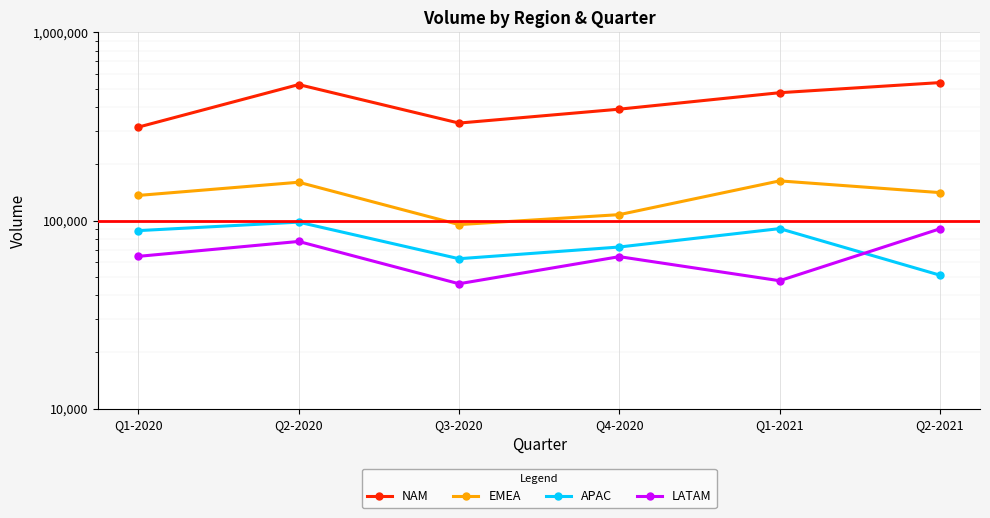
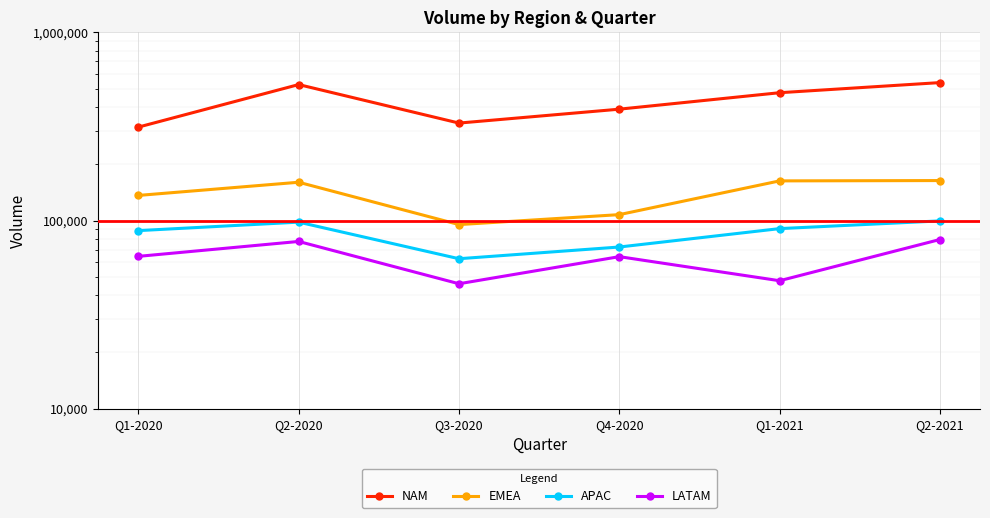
  {
    "NAM": {
      "Q1-2020": "310,000",
      "Q2-2020": "530,000",
      "Q3-2020": "330,000",
      "Q4-2020": "390,000",
      "Q1-2021": "480,000",
      "Q2-2021": "540,000"
    },
    "EMEA": {
      "Q1-2020": "140,000",
      "Q2-2020": "160,000",
      "Q3-2020": "100,000",
      "Q4-2020": "110,000",
      "Q1-2021": "160,000",
-     "Q2-2021": "140,000"
+     "Q2-2021": "160,000"
    },
    "APAC": {
      "Q1-2020": "90,000",
      "Q2-2020": "100,000",
      "Q3-2020": "63,000",
      "Q4-2020": "72,000",
      "Q1-2021": "90,000",
-     "Q2-2021": "51,000"
+     "Q2-2021": "100,000"
    },
    "LATAM": {
      "Q1-2020": "65,000",
      "Q2-2020": "77,000",
      "Q3-2020": "46,000",
      "Q4-2020": "64,000",
      "Q1-2021": "48,000",
-     "Q2-2021": "90,000"
+     "Q2-2021": "79,000"
    }
  }
